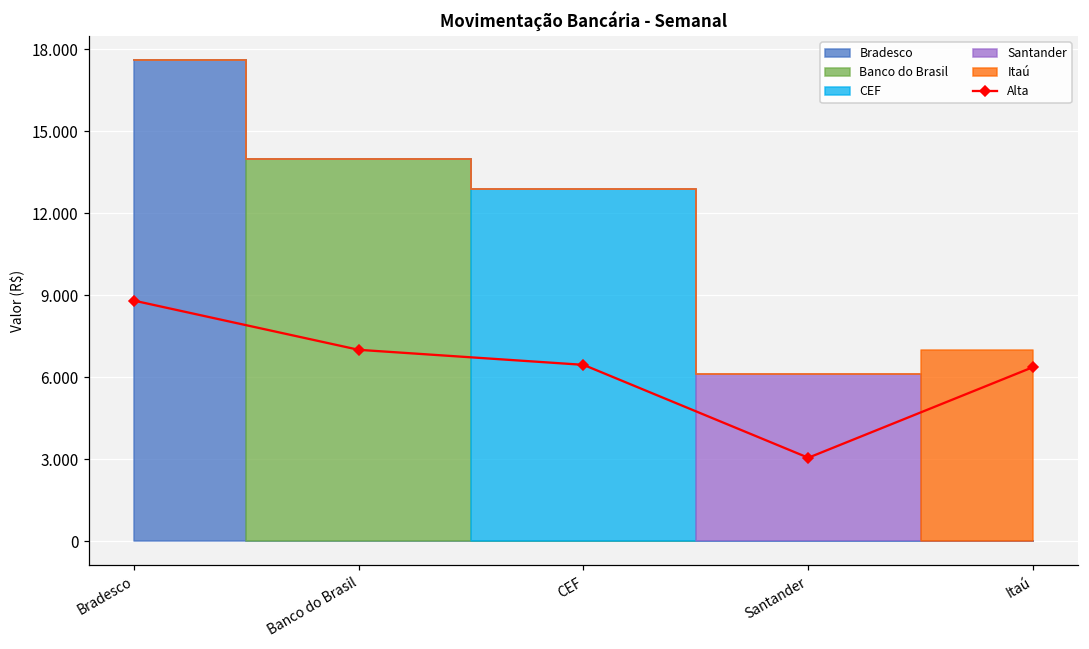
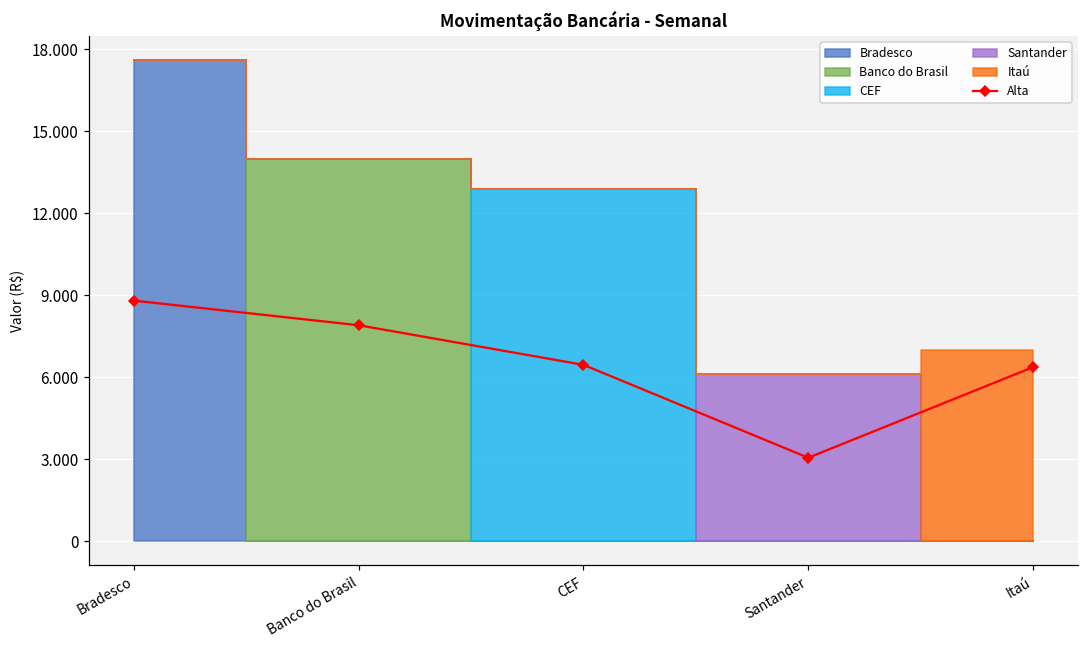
  {
    "Alta": {
      "Bradesco": 8.8,
-     "Banco do Brasil": 7.0,
+     "Banco do Brasil": 7.9,
      "CEF": 6.5,
      "Santander": 3.1,
      "Itaú": 6.4
    }
  }
